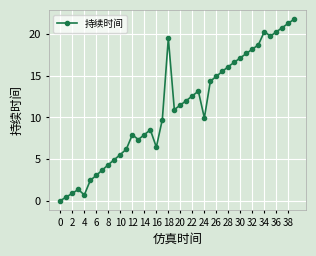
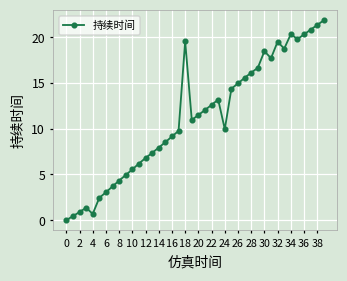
  {
    "0": 0,
    "2": 1,
    "4": 1,
    "6": 3,
    "8": 4,
    "10": 6,
-   "12": 8,
+   "12": 7,
    "14": 8,
-   "16": 6,
+   "16": 9,
    "18": 20,
    "20": 11,
    "22": 13,
    "24": 10,
    "26": 15,
    "28": 16,
-   "30": 17,
-   "32": 18,
+   "30": 18,
+   "32": 19,
    "34": 20,
    "36": 20,
    "38": 21
  }
